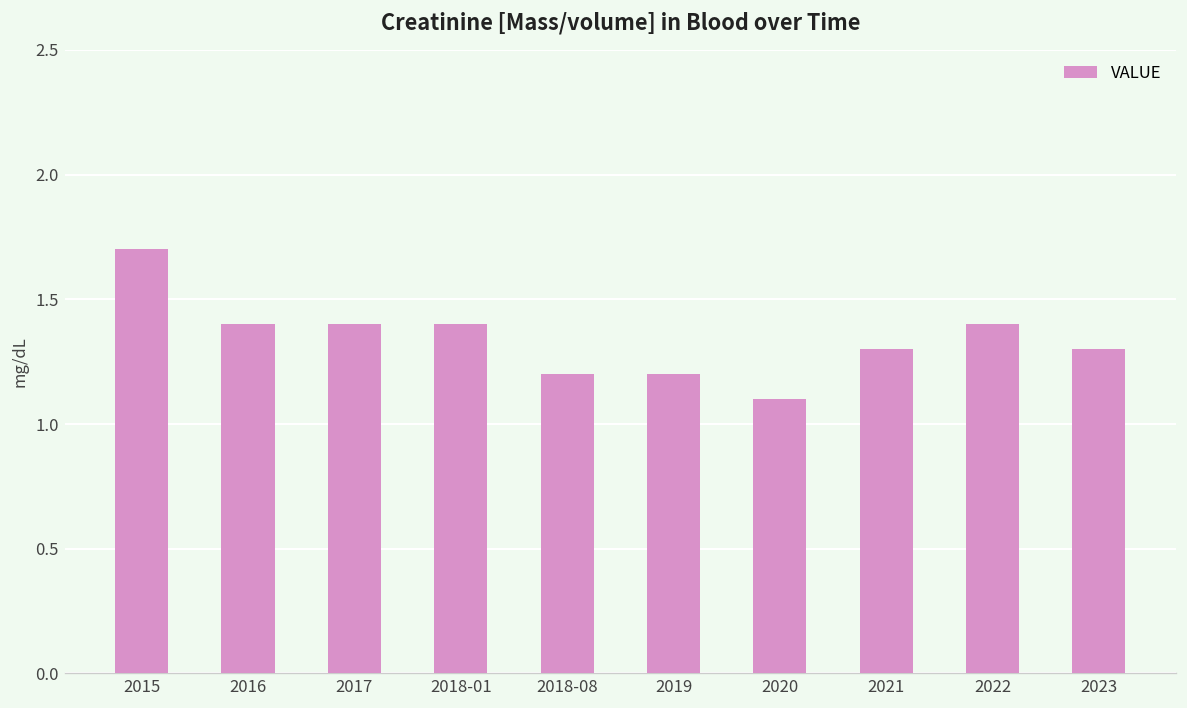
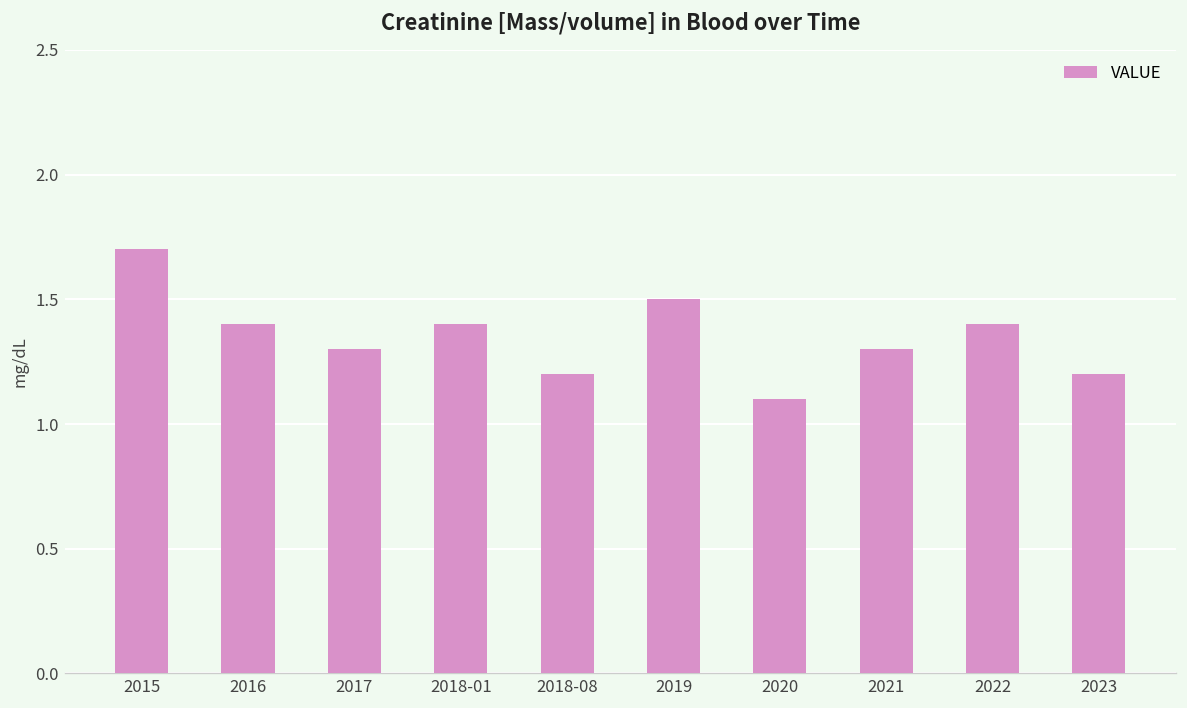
  {
    "2015": 1.7,
    "2016": 1.4,
-   "2017": 1.4,
+   "2017": 1.3,
    "2018-01": 1.4,
    "2018-08": 1.2,
-   "2019": 1.2,
+   "2019": 1.5,
    "2020": 1.1,
    "2021": 1.3,
    "2022": 1.4,
-   "2023": 1.3
+   "2023": 1.2
  }
